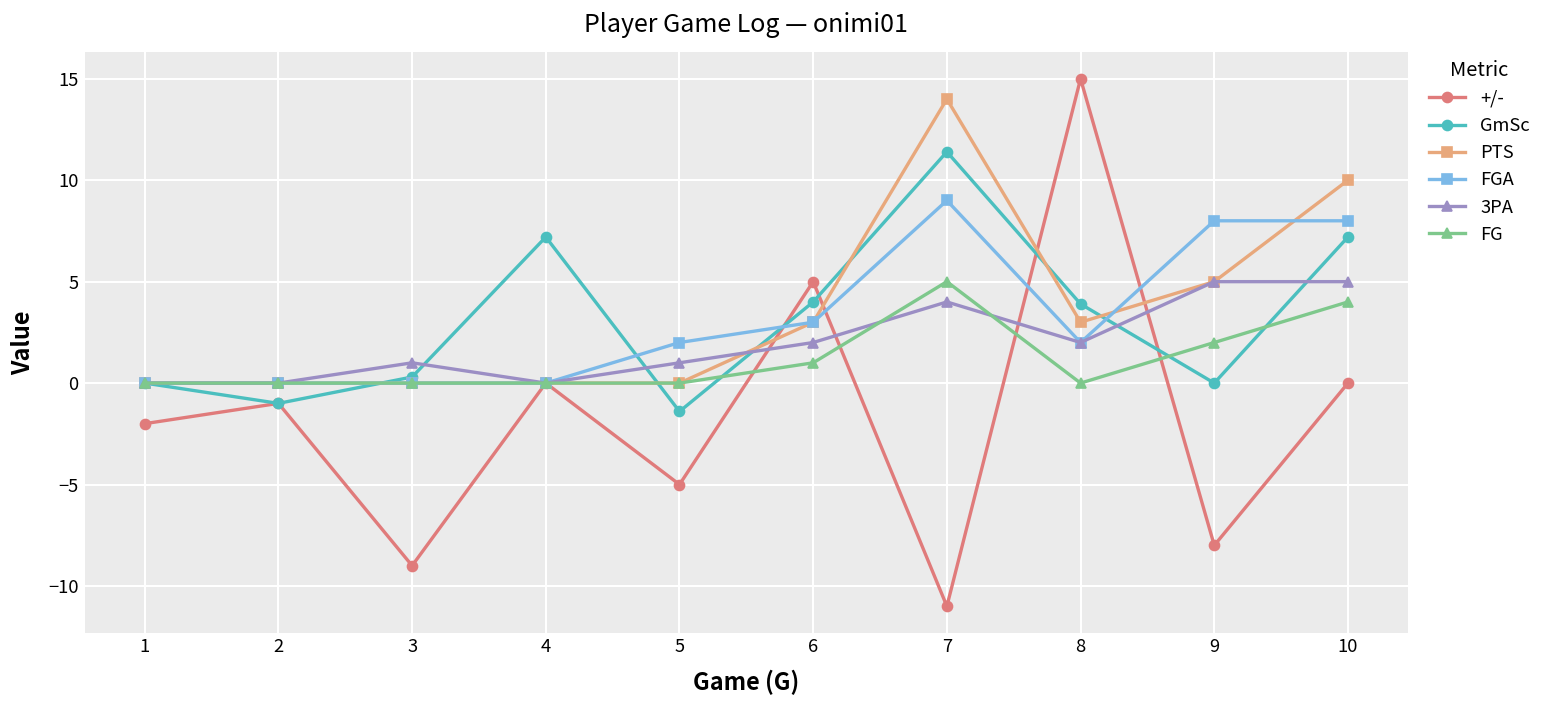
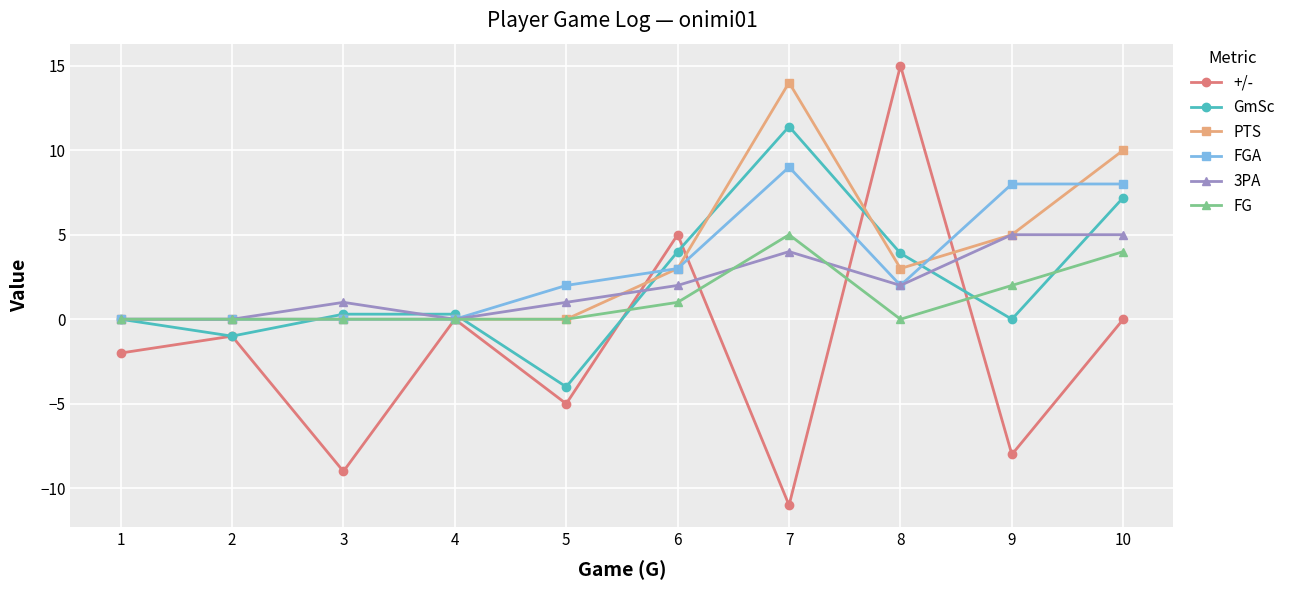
  {
    "GmSc": {
      "3": 0.3,
-     "4": 7.2,
-     "5": -1.4,
+     "4": 0.3,
+     "5": -4.0,
      "6": 4.0,
      "7": 11.4,
      "8": 3.9,
      "9": 0.0,
      "10": 7.2
    },
    "FGA": {
      "5": 2.0,
      "7": 9.0,
      "9": 8.0,
      "10": 8.0
    },
    "3PA": {
      "3": 1.0,
      "5": 1.0,
      "6": 2.0,
      "7": 4.0,
      "10": 5.0
    },
    "FG": {
      "6": 1.0,
      "7": 5.0,
      "8": 0.0,
      "9": 2.0,
      "10": 4.0
    }
  }
